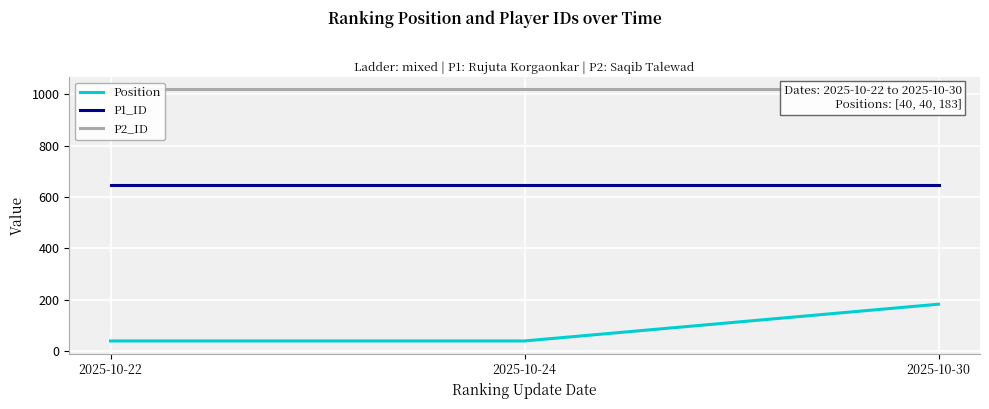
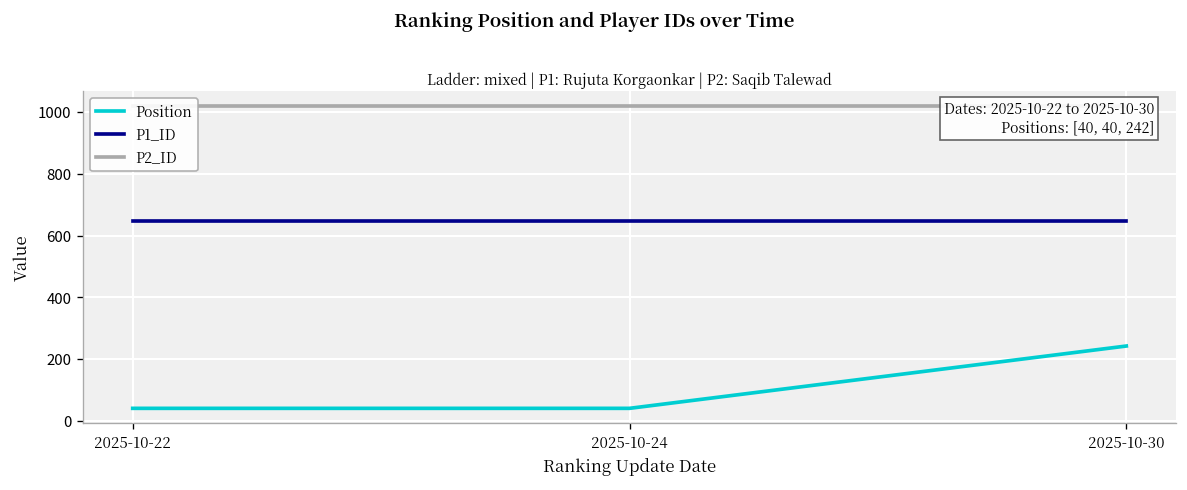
  {
    "Position": {
-     "2025-10-30": "183]"
+     "2025-10-30": "242]"
    },
    "P1_ID": {
      "2025-10-22": "650",
      "2025-10-24": "650",
      "2025-10-30": "650"
    },
    "P2_ID": {
      "2025-10-24": "1020"
    }
  }
